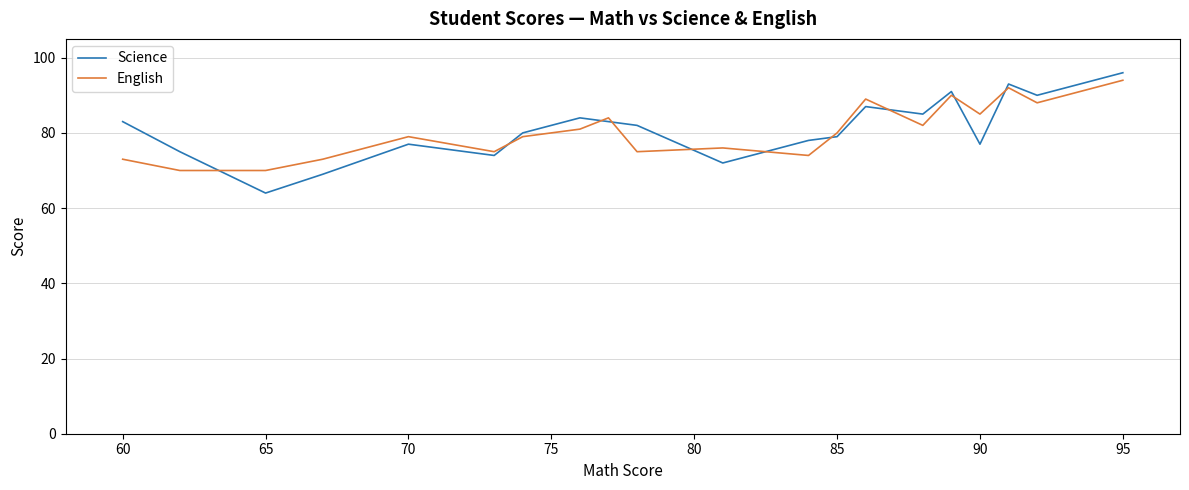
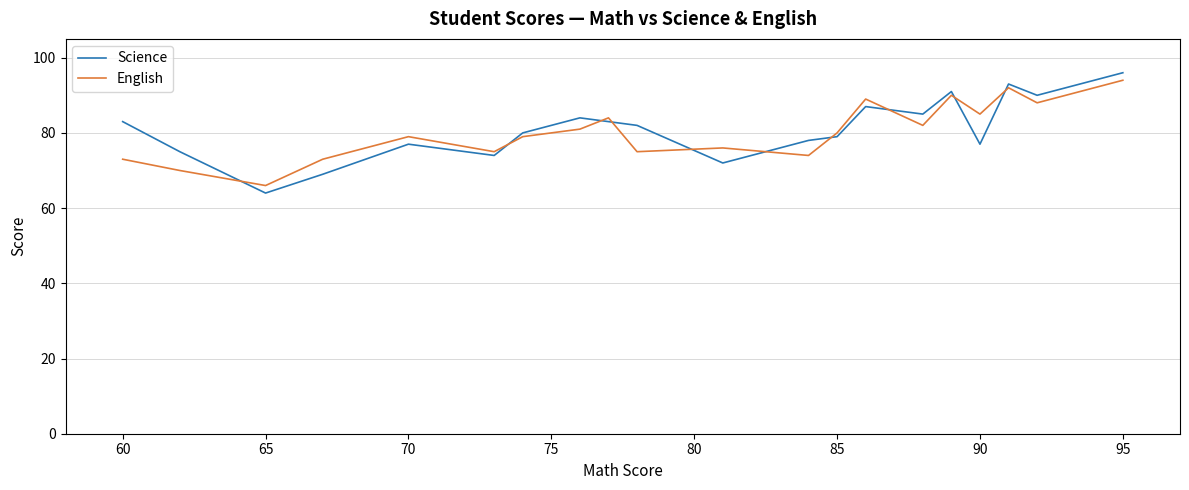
  {
    "Science": {
      "60": 83,
      "65": 64,
      "70": 77,
      "85": 79,
      "90": 77,
      "95": 96
    },
    "English": {
      "60": 73,
-     "65": 70,
+     "65": 66,
      "70": 79,
      "85": 80,
      "90": 85,
      "95": 94
    }
  }
